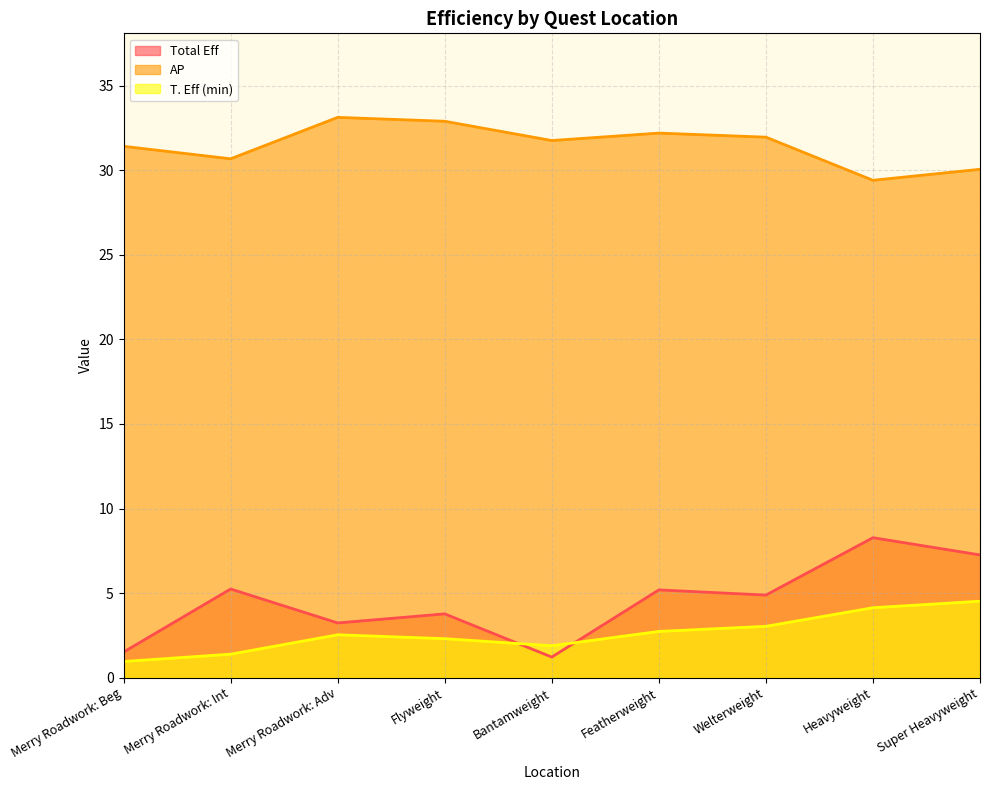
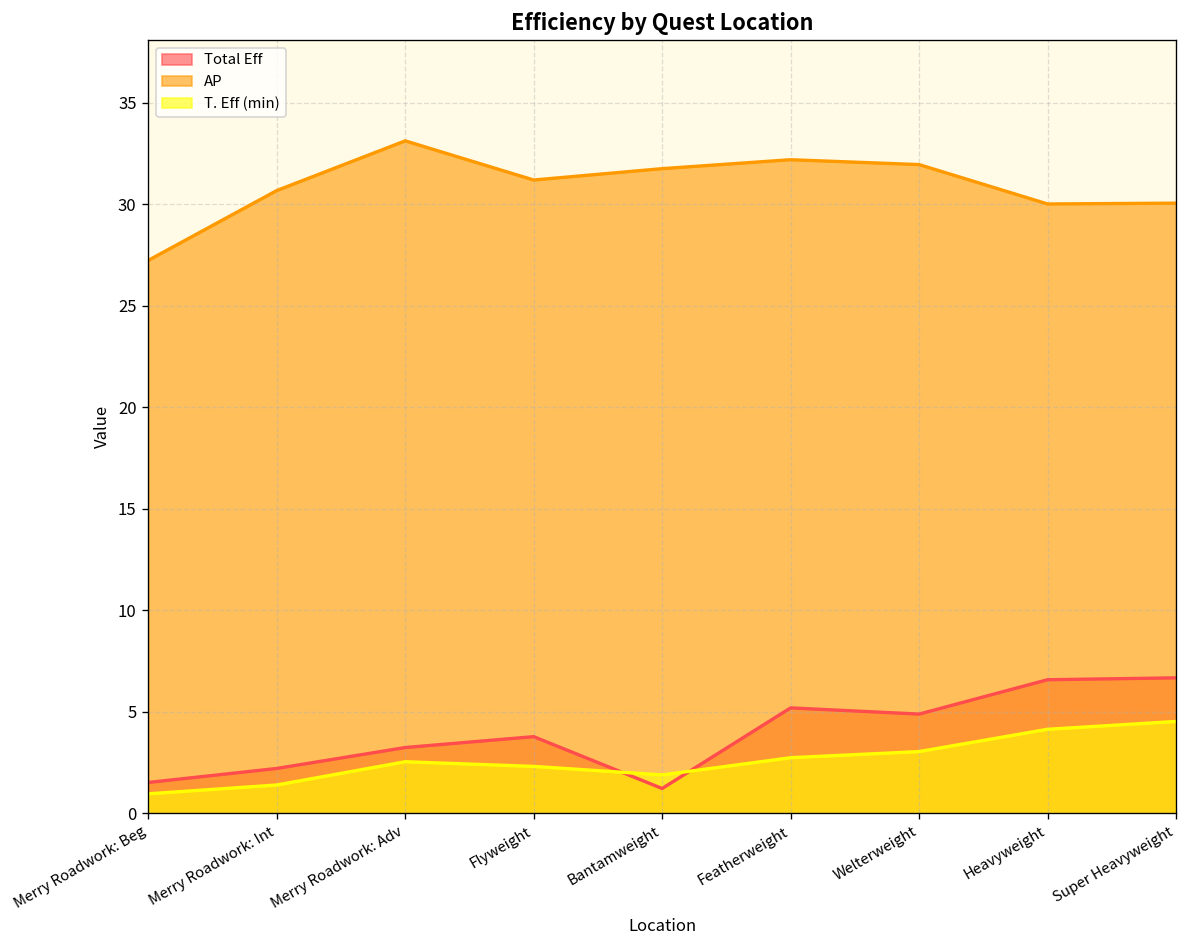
  {
    "Total Eff": {
      "Merry Roadwork: Beg": 1.5,
-     "Merry Roadwork: Int": 5.2,
+     "Merry Roadwork: Int": 2.2,
      "Merry Roadwork: Adv": 3.2,
      "Flyweight": 3.8,
      "Bantamweight": 1.2,
      "Featherweight": 5.2,
      "Welterweight": 4.9,
-     "Heavyweight": 8.3,
-     "Super Heavyweight": 7.3
+     "Heavyweight": 6.6,
+     "Super Heavyweight": 6.7
    },
    "AP": {
-     "Merry Roadwork: Beg": 31.4,
+     "Merry Roadwork: Beg": 27.2,
      "Merry Roadwork: Int": 30.7,
      "Merry Roadwork: Adv": 33.1,
-     "Flyweight": 32.9,
+     "Flyweight": 31.2,
      "Bantamweight": 31.8,
      "Featherweight": 32.2,
      "Welterweight": 32.0,
-     "Heavyweight": 29.4,
+     "Heavyweight": 30.0,
      "Super Heavyweight": 30.1
    },
    "T. Eff (min)": {
      "Merry Roadwork: Beg": 1.0,
      "Merry Roadwork: Int": 1.4,
      "Merry Roadwork: Adv": 2.5,
      "Flyweight": 2.3,
      "Bantamweight": 1.9,
      "Featherweight": 2.7,
      "Welterweight": 3.0,
      "Heavyweight": 4.1,
      "Super Heavyweight": 4.5
    }
  }
